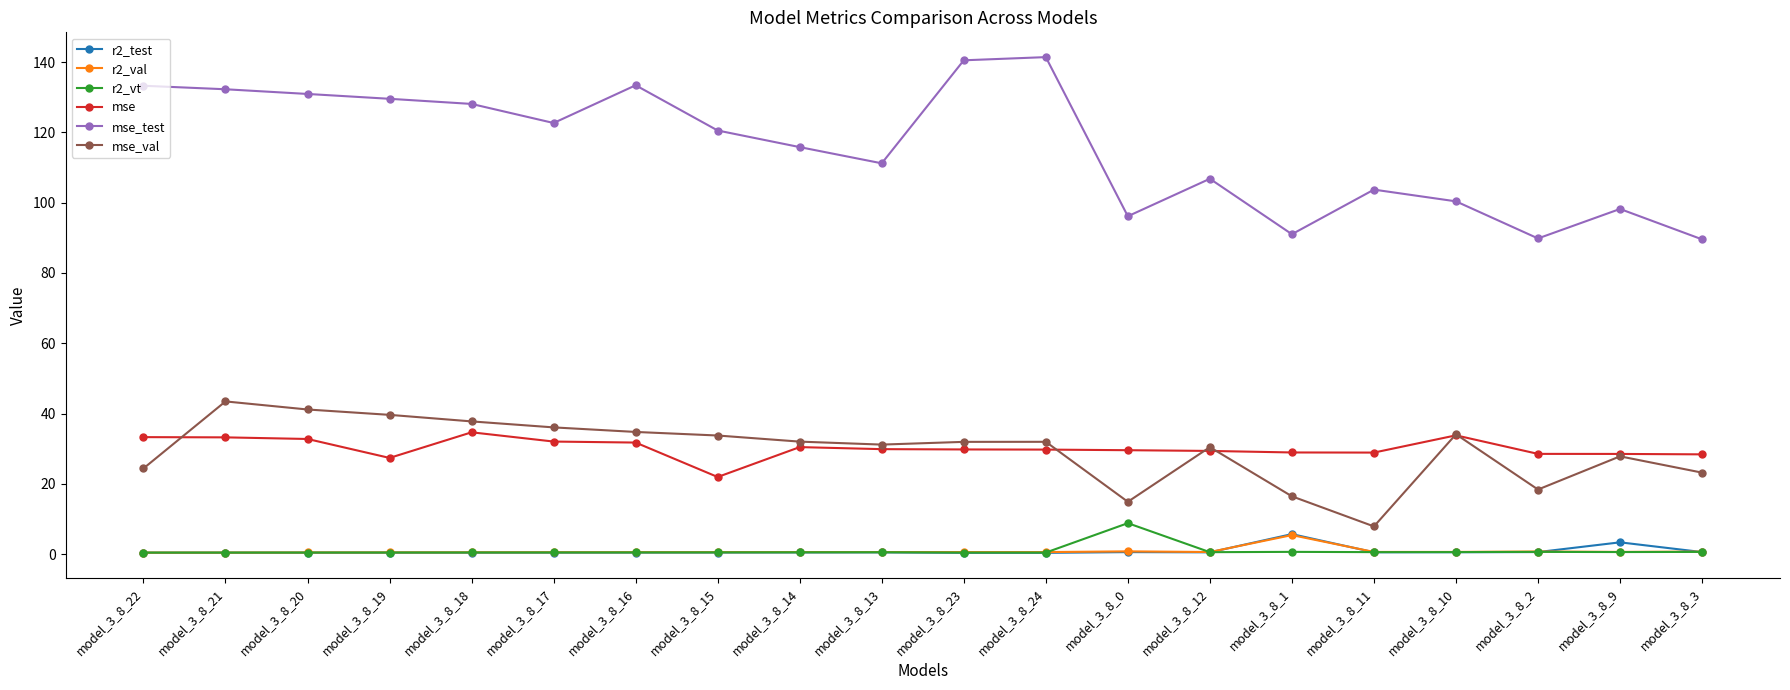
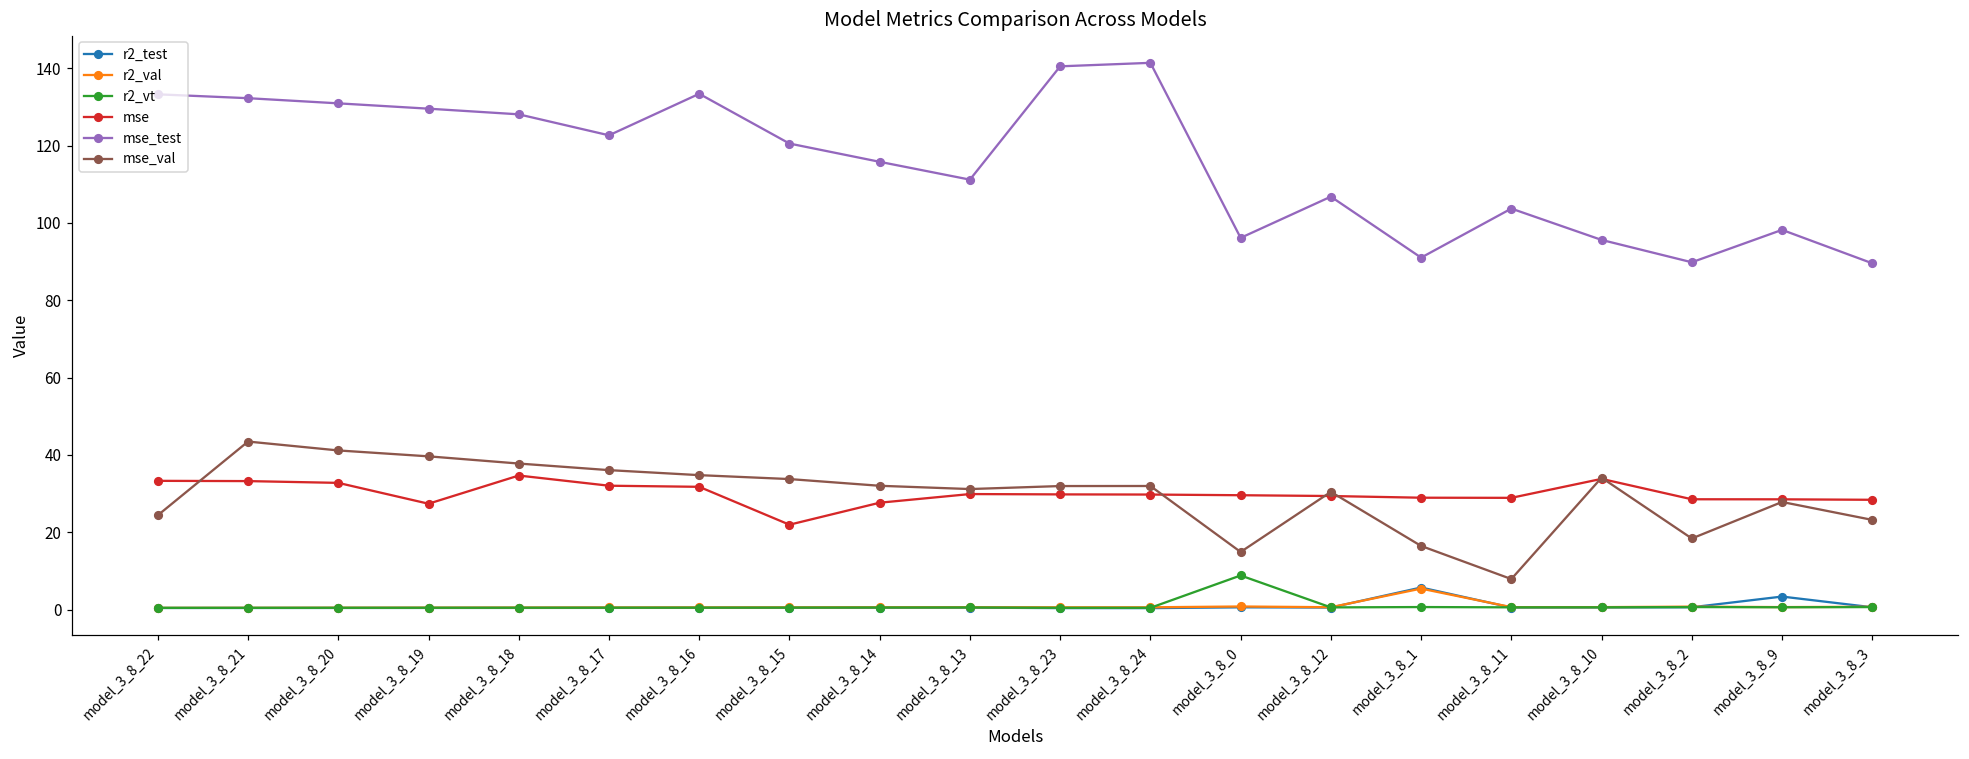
  {
    "r2_test": {
      "model_3_8_9": 3
    },
    "r2_vt": {
      "model_3_8_0": 9,
      "model_3_8_1": 1
    },
    "mse": {
      "model_3_8_22": 33,
      "model_3_8_21": 33,
      "model_3_8_20": 33,
      "model_3_8_19": 27,
      "model_3_8_18": 35,
      "model_3_8_17": 32,
      "model_3_8_16": 32,
      "model_3_8_15": 22,
-     "model_3_8_14": 30,
+     "model_3_8_14": 28,
      "model_3_8_13": 30,
      "model_3_8_23": 30,
      "model_3_8_24": 30,
      "model_3_8_0": 30,
      "model_3_8_12": 29,
      "model_3_8_1": 29,
      "model_3_8_11": 29,
      "model_3_8_2": 29,
      "model_3_8_3": 28
    },
    "mse_test": {
      "model_3_8_21": 132,
      "model_3_8_20": 131,
      "model_3_8_19": 130,
      "model_3_8_18": 128,
      "model_3_8_17": 123,
      "model_3_8_16": 133,
      "model_3_8_15": 121,
      "model_3_8_14": 116,
      "model_3_8_13": 111,
      "model_3_8_23": 140,
      "model_3_8_24": 141,
      "model_3_8_0": 96,
      "model_3_8_12": 107,
      "model_3_8_1": 91,
      "model_3_8_11": 104,
-     "model_3_8_10": 100,
+     "model_3_8_10": 96,
      "model_3_8_2": 90,
      "model_3_8_9": 98,
      "model_3_8_3": 90
    },
    "mse_val": {
      "model_3_8_22": 24,
      "model_3_8_21": 43,
      "model_3_8_20": 41,
      "model_3_8_19": 40,
      "model_3_8_18": 38,
      "model_3_8_17": 36,
      "model_3_8_16": 35,
      "model_3_8_15": 34,
      "model_3_8_14": 32,
      "model_3_8_13": 31,
      "model_3_8_23": 32,
      "model_3_8_24": 32,
      "model_3_8_0": 15,
      "model_3_8_12": 30,
      "model_3_8_1": 16,
      "model_3_8_11": 8,
      "model_3_8_2": 18,
      "model_3_8_3": 23
    }
  }
